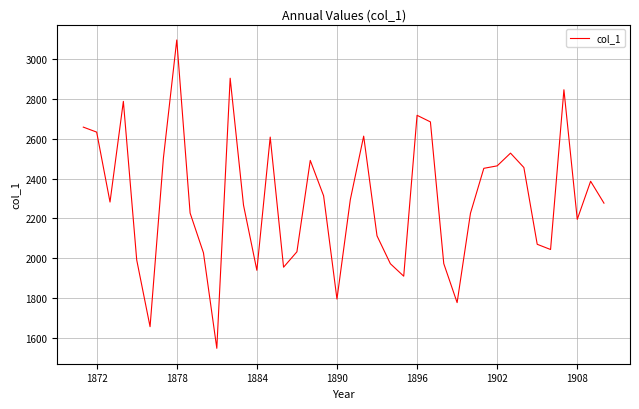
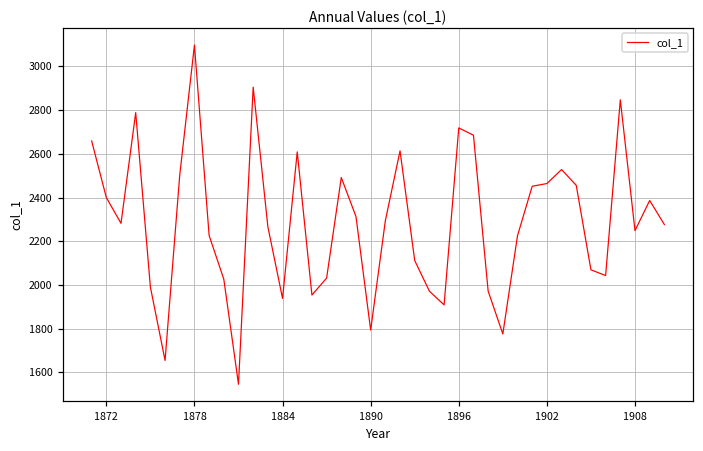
  {
-   "1872": 2630,
+   "1872": 2400,
    "1878": 3100,
    "1884": 1940,
    "1890": 1790,
    "1896": 2720,
    "1902": 2460,
-   "1908": 2190
+   "1908": 2250
  }
